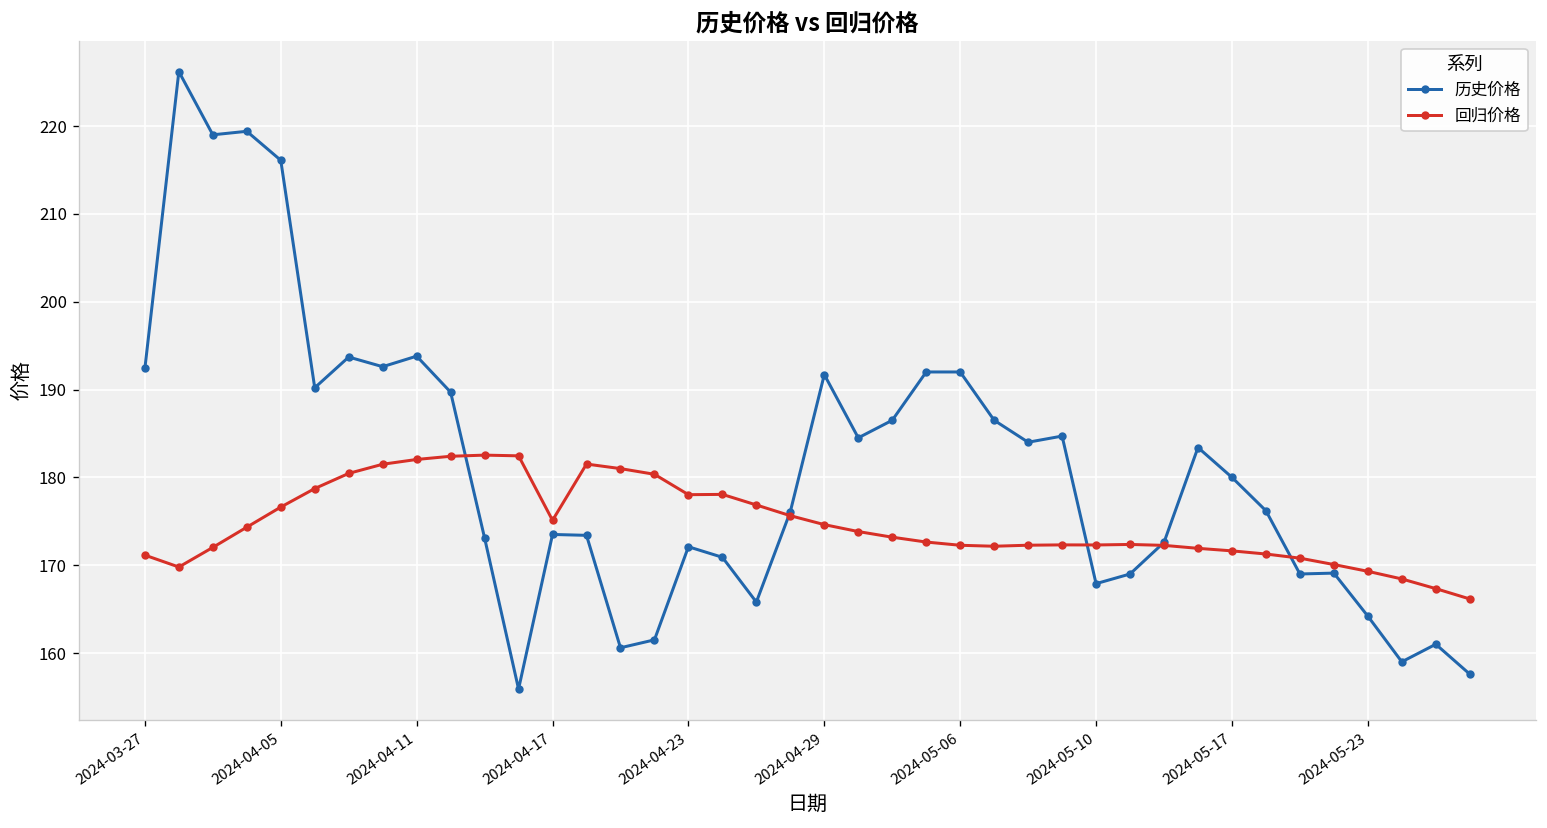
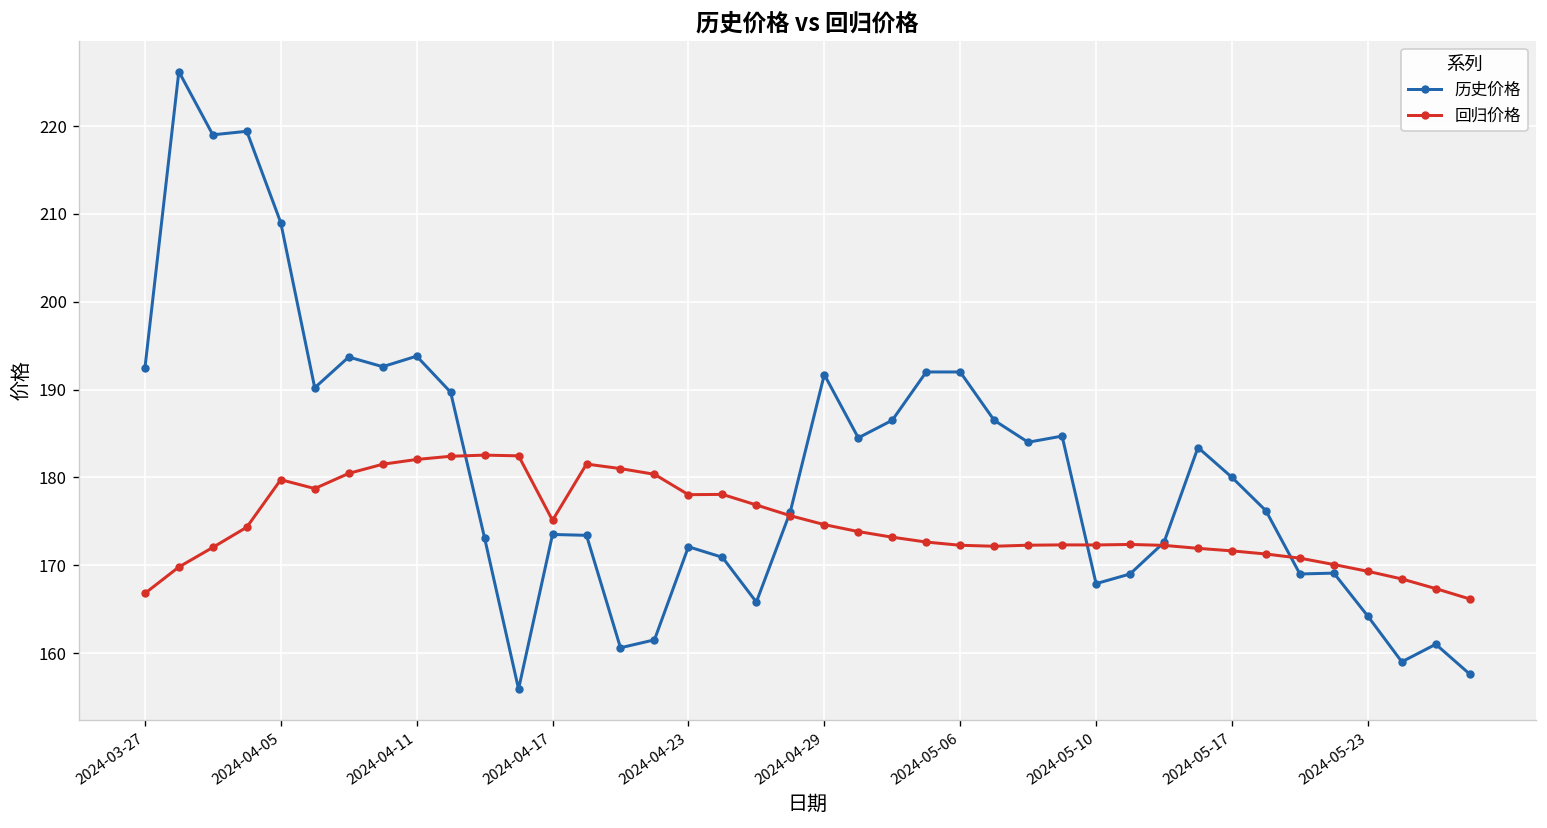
  {
    "历史价格": {
      "2024-03-27": 192,
-     "2024-04-05": 216,
+     "2024-04-05": 209,
      "2024-04-11": 194,
      "2024-04-17": 174,
      "2024-04-23": 172,
      "2024-04-29": 192,
      "2024-05-06": 192,
      "2024-05-10": 168,
      "2024-05-17": 180,
      "2024-05-23": 164
    },
    "回归价格": {
-     "2024-03-27": 171,
-     "2024-04-05": 177,
+     "2024-03-27": 167,
+     "2024-04-05": 180,
      "2024-04-11": 182,
      "2024-04-17": 175,
      "2024-04-23": 178,
      "2024-04-29": 175,
      "2024-05-06": 172,
      "2024-05-10": 172,
      "2024-05-17": 172,
      "2024-05-23": 169
    }
  }
